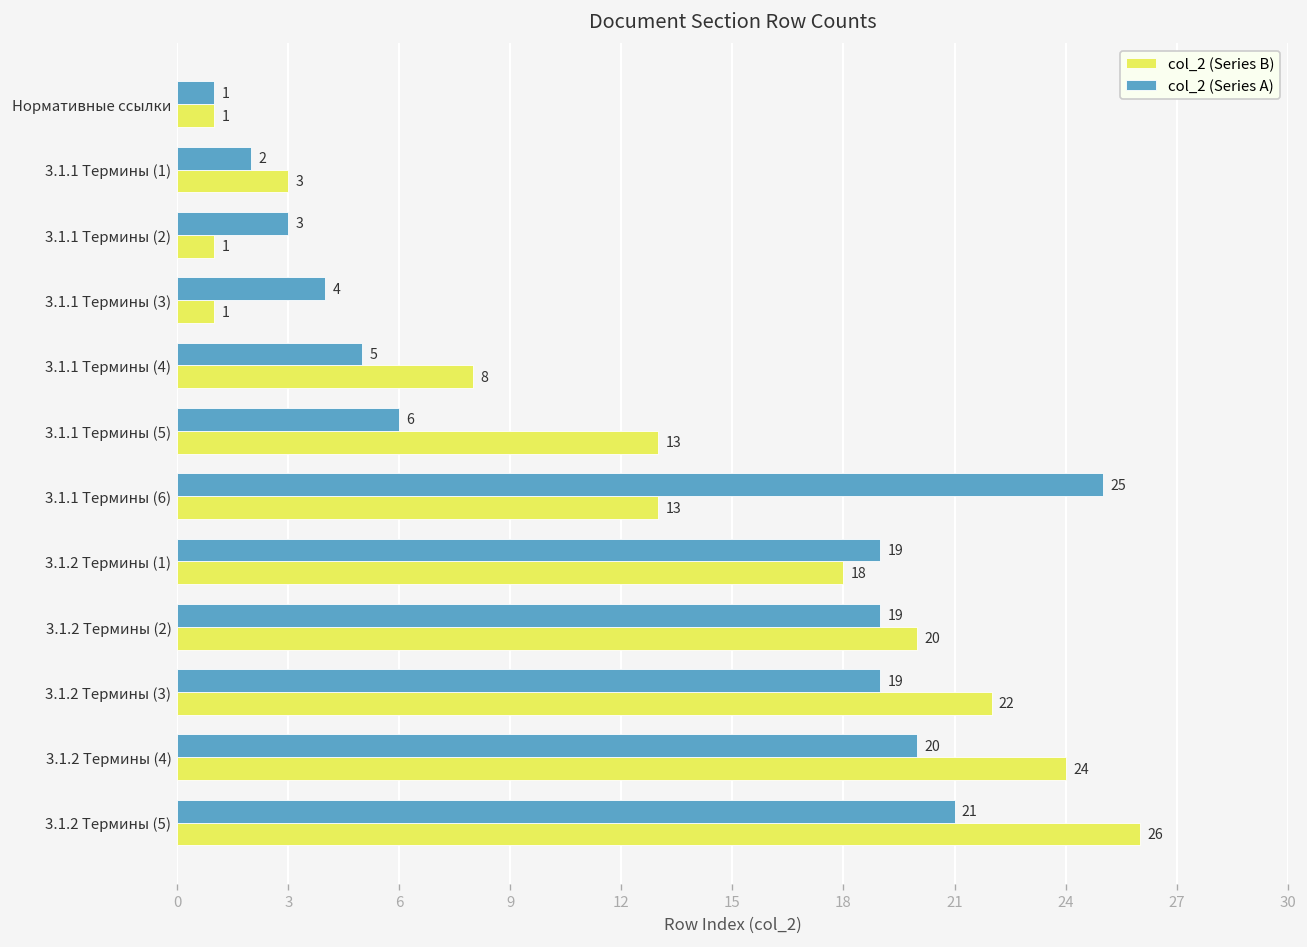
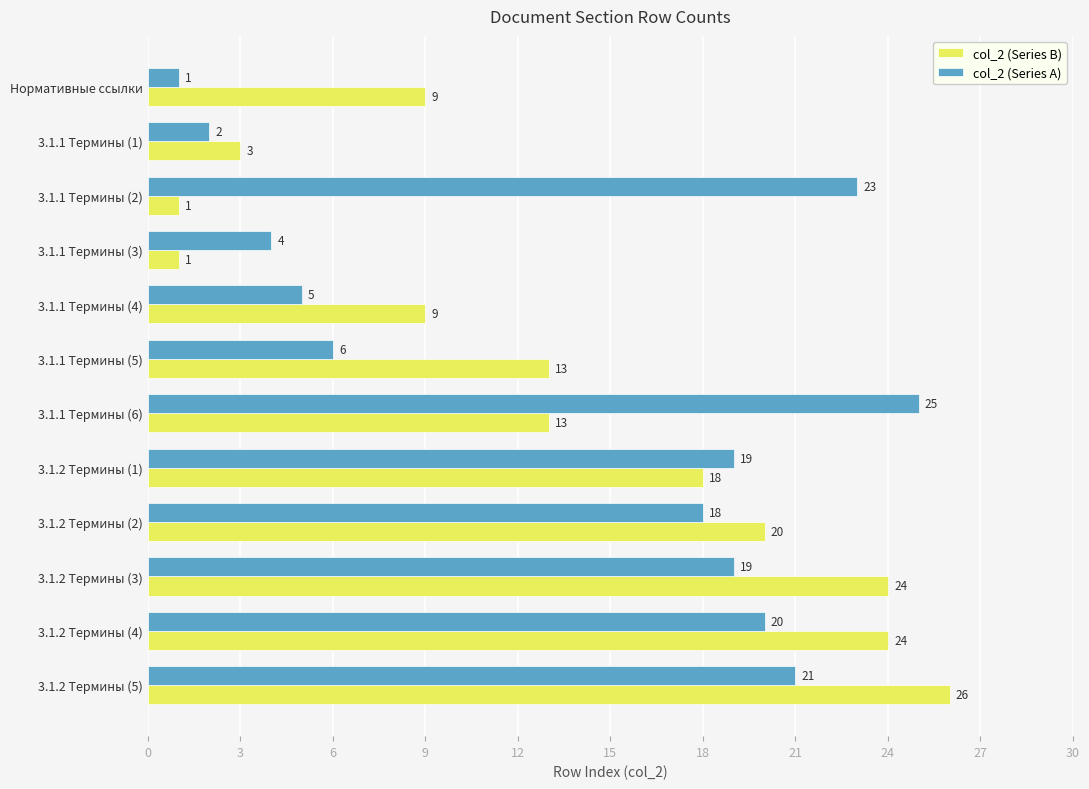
  {
    "col_2 (Series B)": {
-     "Нормативные ссылки": 1,
+     "Нормативные ссылки": 9,
      "3.1.1 Термины (1)": 3,
      "3.1.1 Термины (2)": 1,
      "3.1.1 Термины (3)": 1,
-     "3.1.1 Термины (4)": 8,
+     "3.1.1 Термины (4)": 9,
      "3.1.1 Термины (5)": 13,
      "3.1.1 Термины (6)": 13,
      "3.1.2 Термины (1)": 18,
      "3.1.2 Термины (2)": 20,
-     "3.1.2 Термины (3)": 22,
+     "3.1.2 Термины (3)": 24,
      "3.1.2 Термины (4)": 24,
      "3.1.2 Термины (5)": 26
    },
    "col_2 (Series A)": {
      "Нормативные ссылки": 1,
      "3.1.1 Термины (1)": 2,
-     "3.1.1 Термины (2)": 3,
+     "3.1.1 Термины (2)": 23,
      "3.1.1 Термины (3)": 4,
      "3.1.1 Термины (4)": 5,
      "3.1.1 Термины (5)": 6,
      "3.1.1 Термины (6)": 25,
      "3.1.2 Термины (1)": 19,
-     "3.1.2 Термины (2)": 19,
+     "3.1.2 Термины (2)": 18,
      "3.1.2 Термины (3)": 19,
      "3.1.2 Термины (4)": 20,
      "3.1.2 Термины (5)": 21
    }
  }
